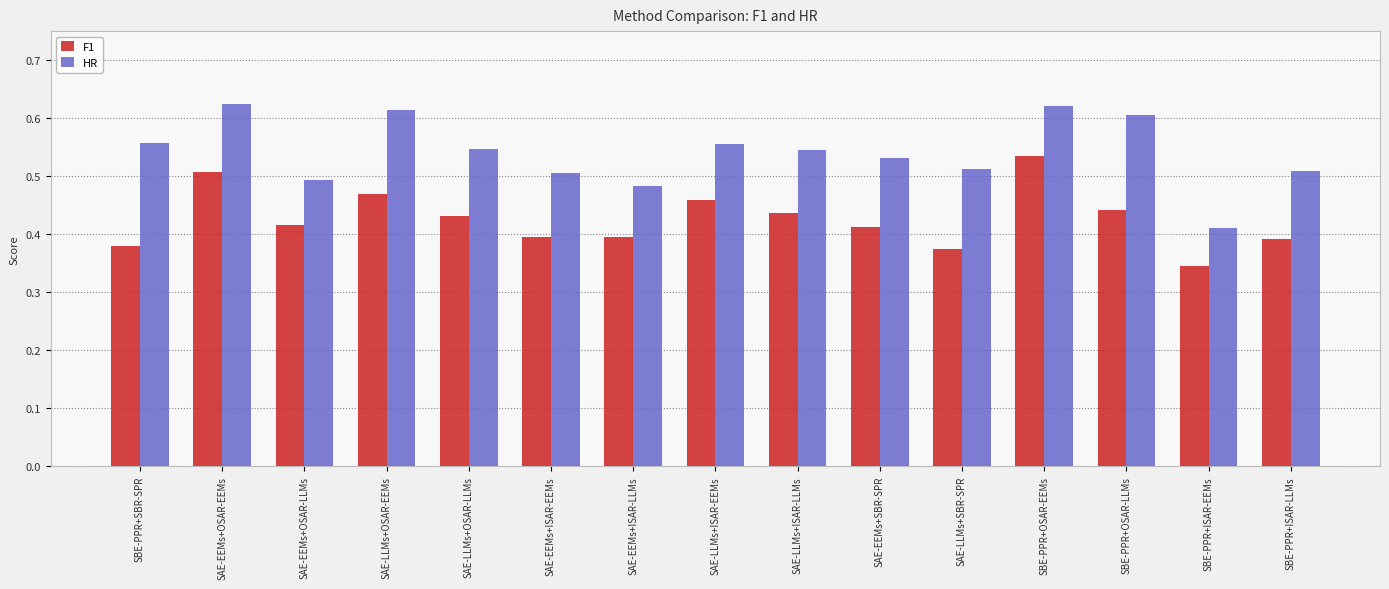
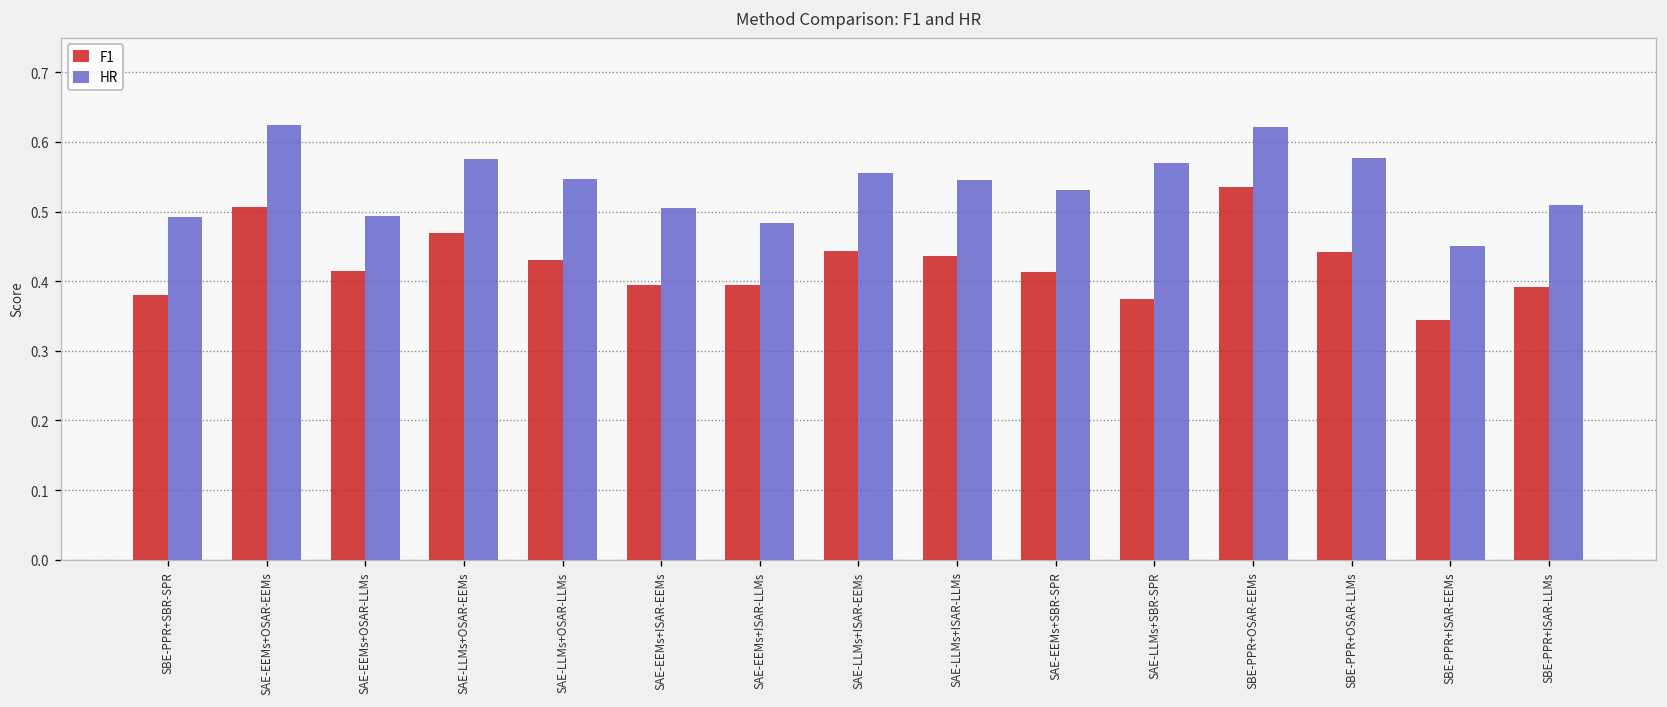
  {
    "F1": {
      "SBE-PPR+SBR-SPR": 0.38,
      "SAE-EEMs+OSAR-EEMs": 0.51,
      "SAE-EEMs+OSAR-LLMs": 0.42,
      "SAE-LLMs+OSAR-EEMs": 0.47,
      "SAE-LLMs+OSAR-LLMs": 0.43,
      "SAE-EEMs+ISAR-EEMs": 0.39,
      "SAE-EEMs+ISAR-LLMs": 0.40,
-     "SAE-LLMs+ISAR-EEMs": 0.46,
+     "SAE-LLMs+ISAR-EEMs": 0.44,
      "SAE-LLMs+ISAR-LLMs": 0.44,
      "SAE-EEMs+SBR-SPR": 0.41,
      "SAE-LLMs+SBR-SPR": 0.37,
      "SBE-PPR+OSAR-EEMs": 0.53,
      "SBE-PPR+OSAR-LLMs": 0.44,
      "SBE-PPR+ISAR-EEMs": 0.34,
      "SBE-PPR+ISAR-LLMs": 0.39
    },
    "HR": {
-     "SBE-PPR+SBR-SPR": 0.56,
+     "SBE-PPR+SBR-SPR": 0.49,
      "SAE-EEMs+OSAR-EEMs": 0.62,
      "SAE-EEMs+OSAR-LLMs": 0.49,
-     "SAE-LLMs+OSAR-EEMs": 0.61,
+     "SAE-LLMs+OSAR-EEMs": 0.57,
      "SAE-LLMs+OSAR-LLMs": 0.55,
      "SAE-EEMs+ISAR-EEMs": 0.51,
      "SAE-EEMs+ISAR-LLMs": 0.48,
      "SAE-LLMs+ISAR-EEMs": 0.56,
      "SAE-LLMs+ISAR-LLMs": 0.55,
      "SAE-EEMs+SBR-SPR": 0.53,
-     "SAE-LLMs+SBR-SPR": 0.51,
+     "SAE-LLMs+SBR-SPR": 0.57,
      "SBE-PPR+OSAR-EEMs": 0.62,
-     "SBE-PPR+OSAR-LLMs": 0.61,
-     "SBE-PPR+ISAR-EEMs": 0.41,
+     "SBE-PPR+OSAR-LLMs": 0.58,
+     "SBE-PPR+ISAR-EEMs": 0.45,
      "SBE-PPR+ISAR-LLMs": 0.51
    }
  }
